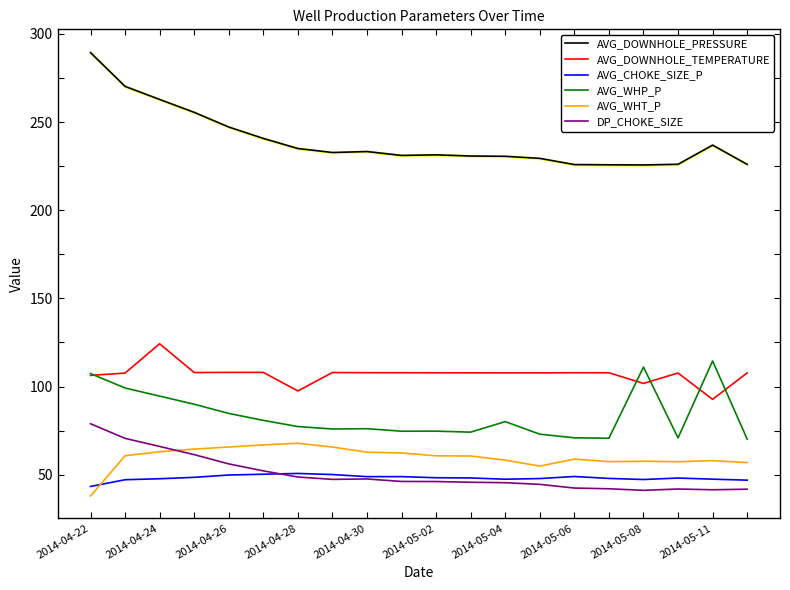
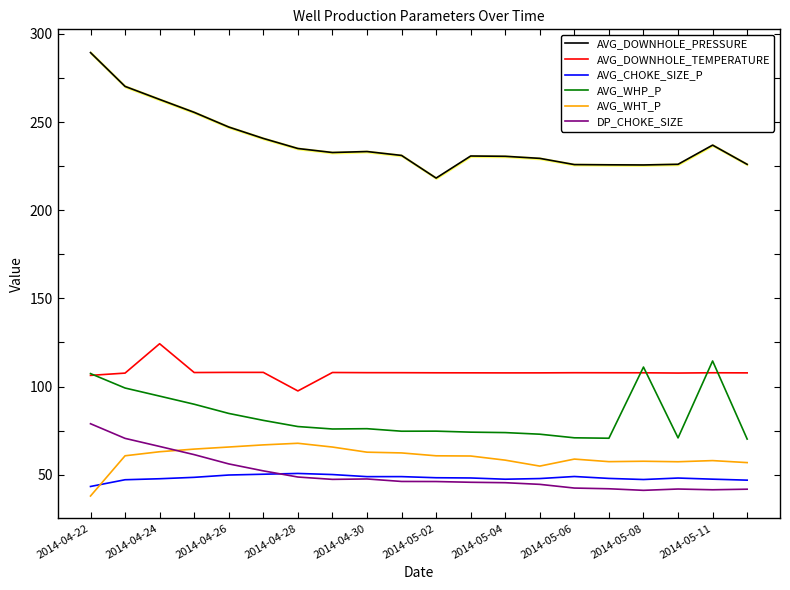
  {
    "AVG_DOWNHOLE_PRESSURE": {
-     "2014-05-02": 231
+     "2014-05-02": 218
    },
    "AVG_DOWNHOLE_TEMPERATURE": {
      "2014-04-24": 124,
      "2014-04-26": 108,
      "2014-04-28": 98,
      "2014-04-30": 108,
      "2014-05-02": 108,
      "2014-05-04": 108,
      "2014-05-06": 108,
-     "2014-05-08": 102,
-     "2014-05-11": 93
+     "2014-05-08": 108,
+     "2014-05-11": 108
    },
    "AVG_CHOKE_SIZE_P": {
      "2014-04-22": 43,
      "2014-04-24": 48,
      "2014-04-26": 50,
      "2014-04-28": 51,
      "2014-05-02": 48,
      "2014-05-04": 47,
      "2014-05-06": 49,
      "2014-05-08": 47,
      "2014-05-11": 47
    },
    "AVG_WHP_P": {
      "2014-04-24": 95,
      "2014-04-26": 85,
      "2014-04-28": 77,
      "2014-04-30": 76,
      "2014-05-02": 75,
-     "2014-05-04": 80,
+     "2014-05-04": 74,
      "2014-05-06": 71,
      "2014-05-08": 111,
      "2014-05-11": 115
    },
    "AVG_WHT_P": {
      "2014-04-22": 38,
      "2014-04-24": 63,
      "2014-04-26": 66,
      "2014-04-28": 68,
      "2014-04-30": 63,
      "2014-05-02": 61,
      "2014-05-04": 58,
      "2014-05-06": 59,
      "2014-05-08": 58,
      "2014-05-11": 58
    },
    "DP_CHOKE_SIZE": {
      "2014-04-22": 79,
      "2014-04-24": 66,
      "2014-04-26": 56,
      "2014-04-28": 49,
      "2014-05-02": 46,
      "2014-05-04": 45,
      "2014-05-06": 42,
      "2014-05-08": 41,
      "2014-05-11": 41
    }
  }
